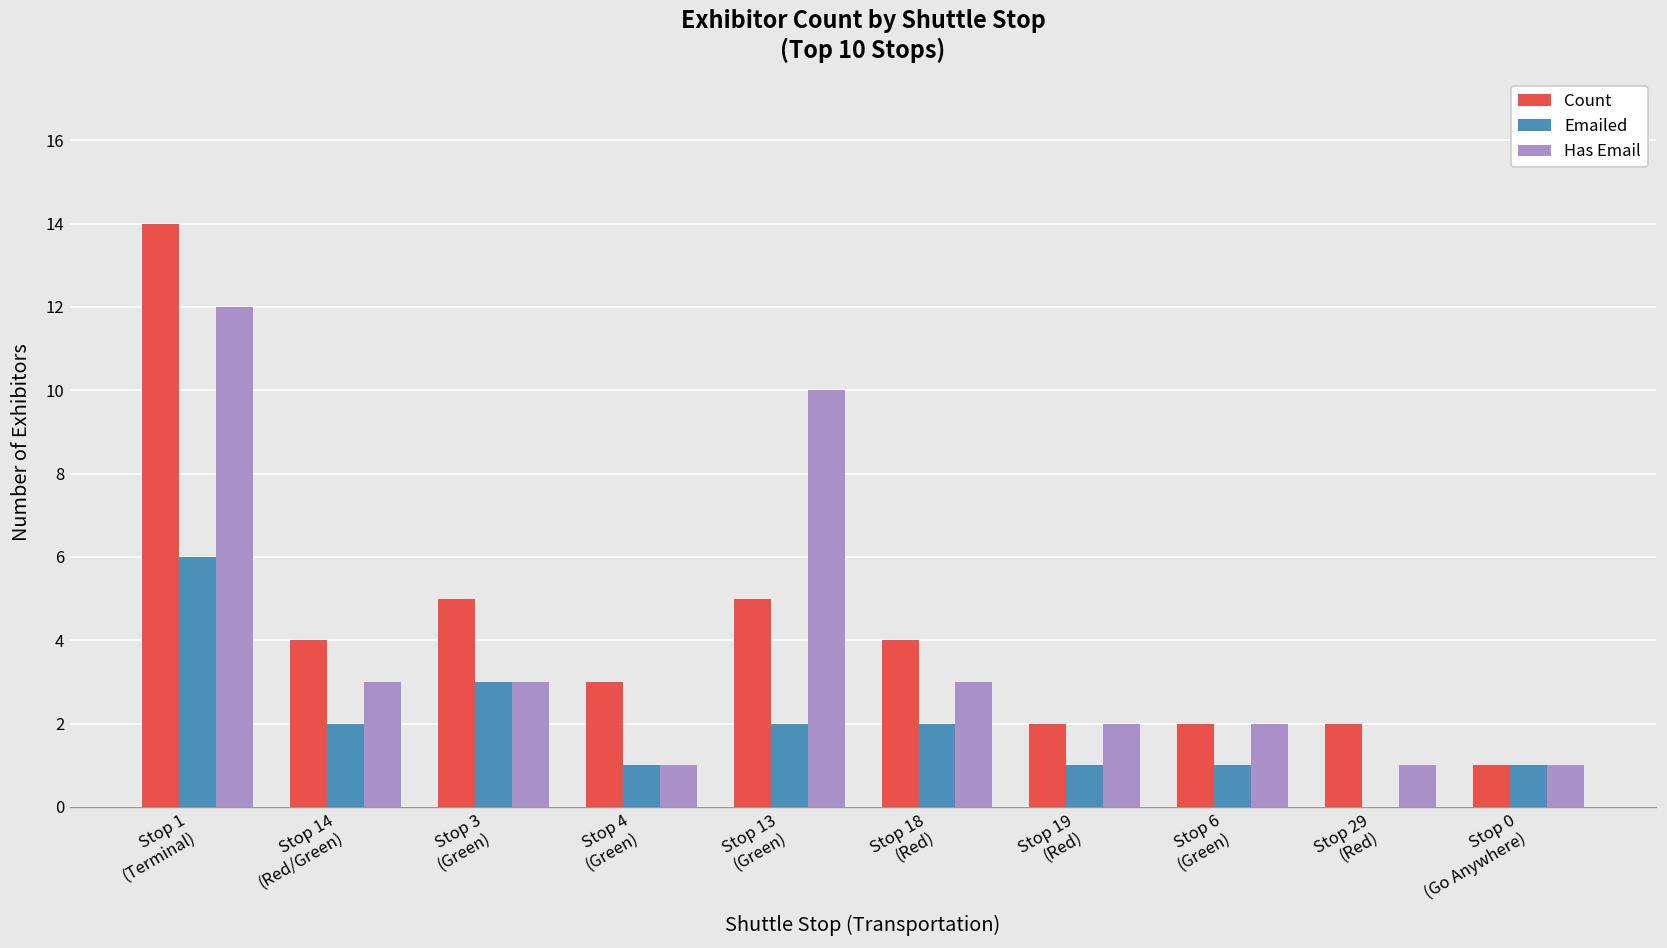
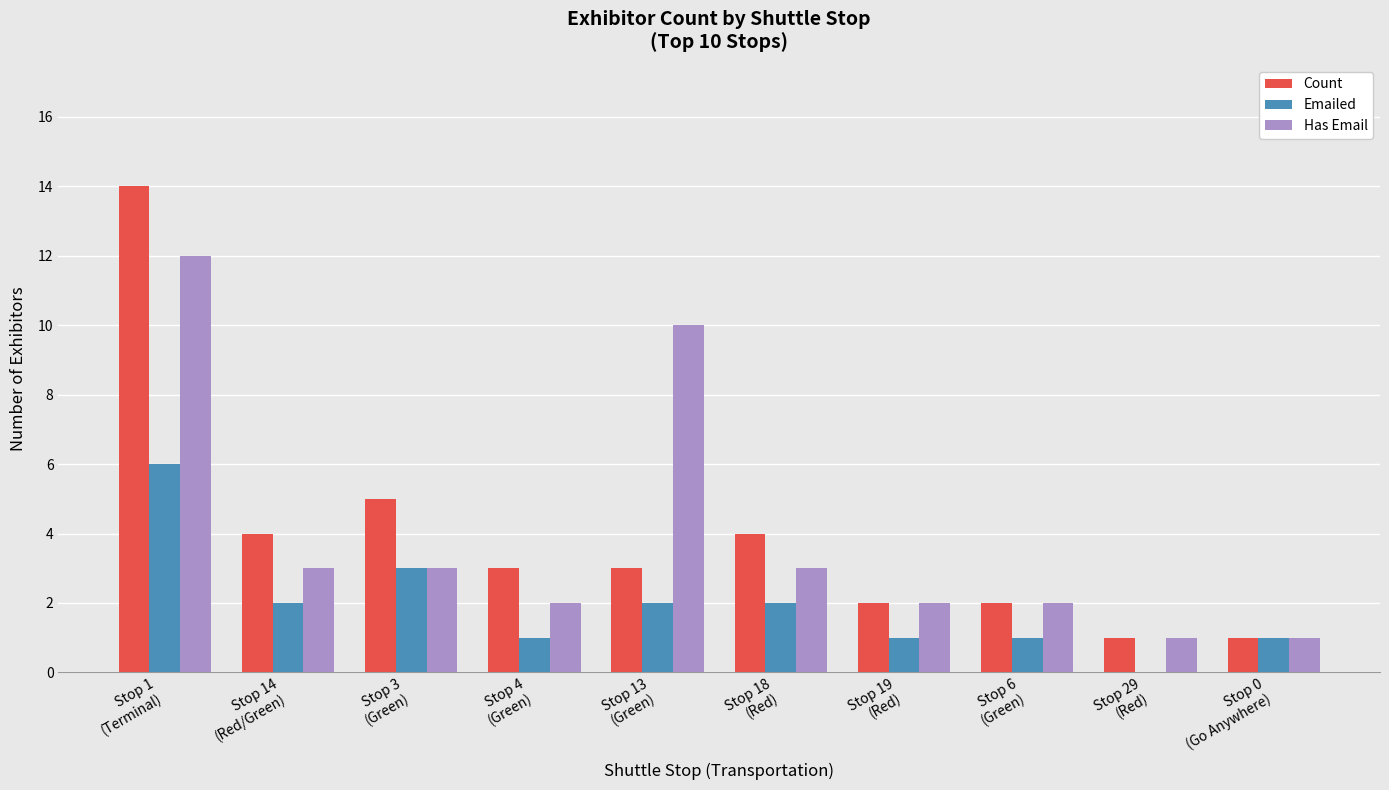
  {
    "Count": {
      "Stop 1 (Terminal)": 14,
      "Stop 14 (Red/Green)": 4,
      "Stop 3 (Green)": 5,
      "Stop 4 (Green)": 3,
-     "Stop 13 (Green)": 5,
+     "Stop 13 (Green)": 3,
      "Stop 18 (Red)": 4,
      "Stop 19 (Red)": 2,
      "Stop 6 (Green)": 2,
-     "Stop 29 (Red)": 2,
+     "Stop 29 (Red)": 1,
      "Stop 0 (Go Anywhere)": 1
    },
    "Emailed": {
      "Stop 1 (Terminal)": 6,
      "Stop 14 (Red/Green)": 2,
      "Stop 3 (Green)": 3,
      "Stop 4 (Green)": 1,
      "Stop 13 (Green)": 2,
      "Stop 18 (Red)": 2,
      "Stop 19 (Red)": 1,
      "Stop 6 (Green)": 1,
      "Stop 29 (Red)": 0,
      "Stop 0 (Go Anywhere)": 1
    },
    "Has Email": {
      "Stop 1 (Terminal)": 12,
      "Stop 14 (Red/Green)": 3,
      "Stop 3 (Green)": 3,
-     "Stop 4 (Green)": 1,
+     "Stop 4 (Green)": 2,
      "Stop 13 (Green)": 10,
      "Stop 18 (Red)": 3,
      "Stop 19 (Red)": 2,
      "Stop 6 (Green)": 2,
      "Stop 29 (Red)": 1,
      "Stop 0 (Go Anywhere)": 1
    }
  }
